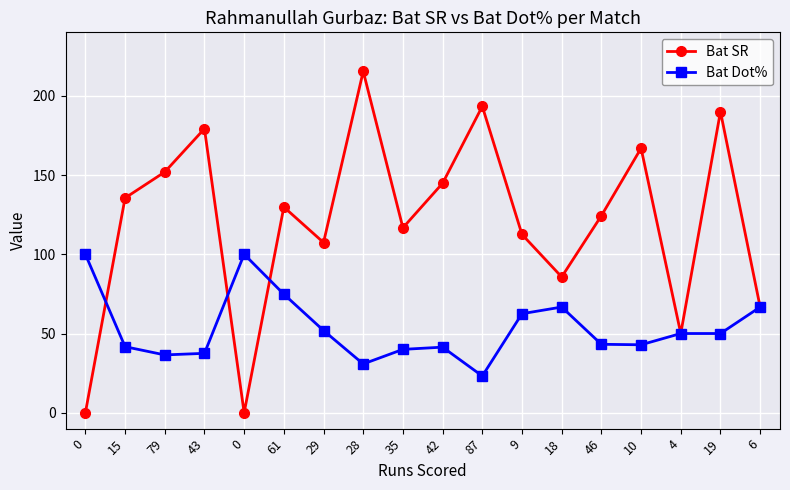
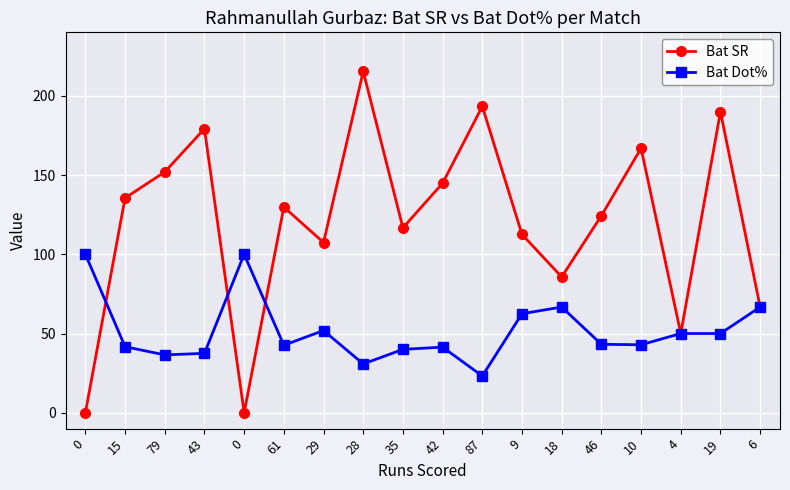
  {
    "Bat SR": {
      "15": 136,
      "79": 152,
      "43": 179,
      "61": 130,
      "29": 107,
      "28": 215,
      "35": 117,
      "42": 145,
      "87": 193,
      "9": 113,
      "18": 86,
      "46": 124,
      "10": 167,
      "19": 190
    },
    "Bat Dot%": {
      "15": 42,
      "79": 37,
      "43": 38,
-     "61": 75,
+     "61": 43,
      "29": 52,
      "28": 31,
      "35": 40,
      "42": 41,
      "87": 23,
      "9": 63,
      "18": 67,
      "46": 43,
      "10": 43,
      "19": 50
    }
  }
